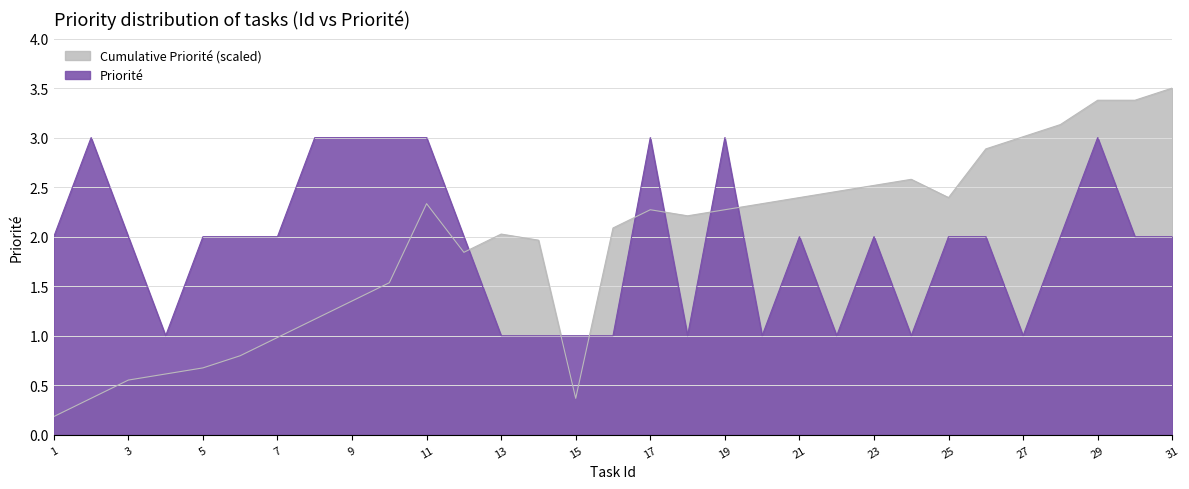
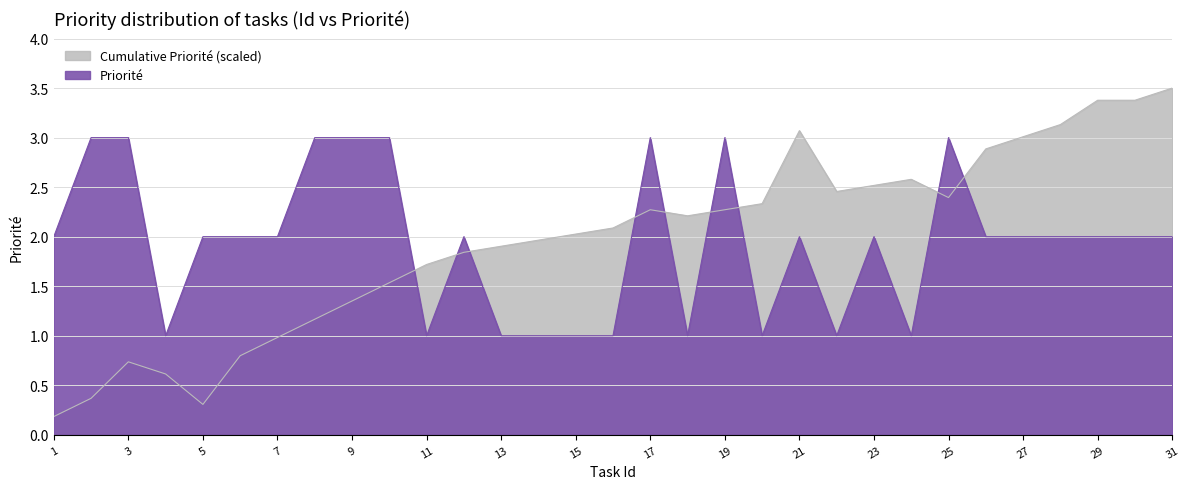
  {
    "Cumulative Priorité (scaled)": {
      "1": 0.2,
-     "3": 0.6,
-     "5": 0.7,
+     "3": 0.7,
+     "5": 0.3,
      "7": 1.0,
      "9": 1.4,
-     "11": 2.3,
-     "13": 2.0,
-     "15": 0.4,
+     "11": 1.7,
+     "13": 1.9,
+     "15": 2.0,
      "17": 2.3,
      "19": 2.3,
-     "21": 2.4,
+     "21": 3.1,
      "23": 2.5,
      "25": 2.4,
      "27": 3.0,
      "29": 3.4,
      "31": 3.5
    },
    "Priorité": {
      "1": 2,
-     "3": 2,
+     "3": 3,
      "5": 2,
      "7": 2,
      "9": 3,
-     "11": 3,
+     "11": 1,
      "13": 1,
      "15": 1,
      "17": 3,
      "19": 3,
      "21": 2,
      "23": 2,
-     "25": 2,
-     "27": 1,
-     "29": 3,
+     "25": 3,
+     "27": 2,
+     "29": 2,
      "31": 2
    }
  }
